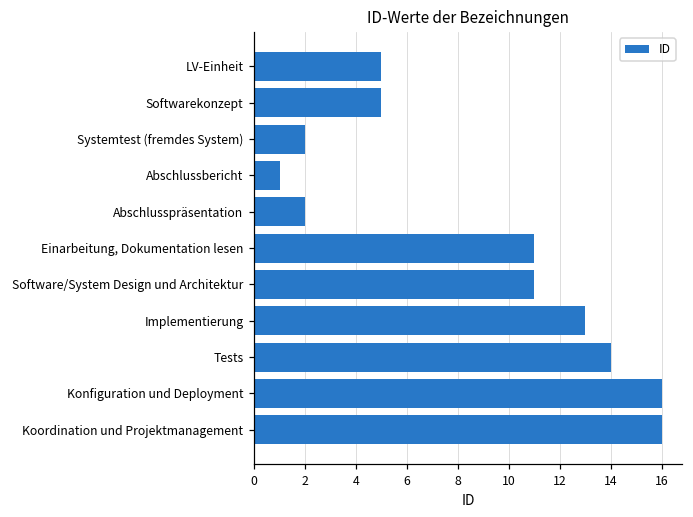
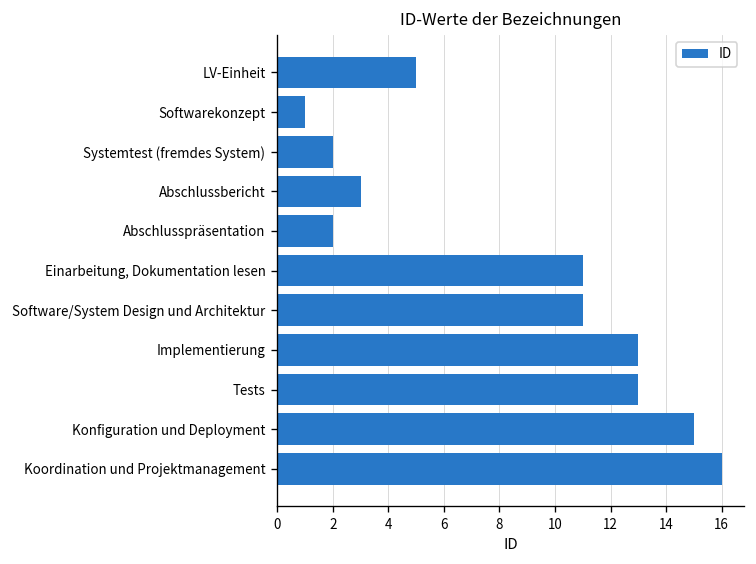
  {
    "LV-Einheit": 5,
-   "Softwarekonzept": 5,
+   "Softwarekonzept": 1,
    "Systemtest (fremdes System)": 2,
-   "Abschlussbericht": 1,
+   "Abschlussbericht": 3,
    "Abschlusspräsentation": 2,
    "Einarbeitung, Dokumentation lesen": 11,
    "Software/System Design und Architektur": 11,
    "Implementierung": 13,
-   "Tests": 14,
-   "Konfiguration und Deployment": 16,
+   "Tests": 13,
+   "Konfiguration und Deployment": 15,
    "Koordination und Projektmanagement": 16
  }
